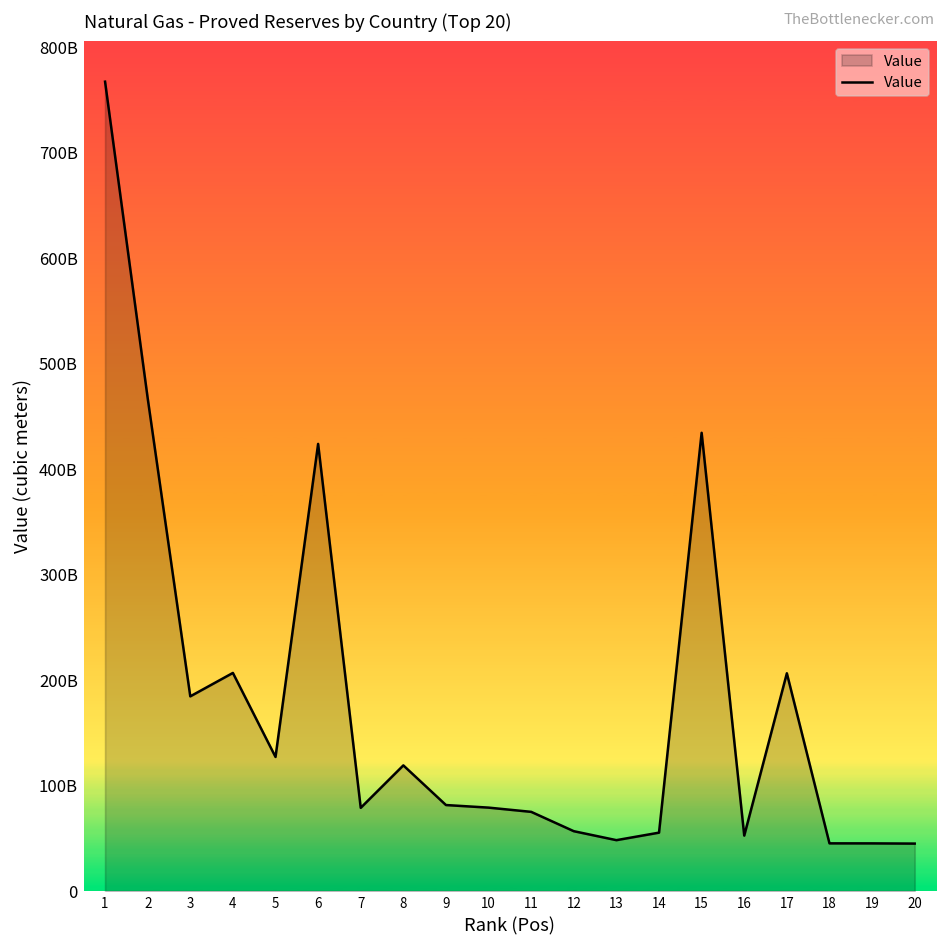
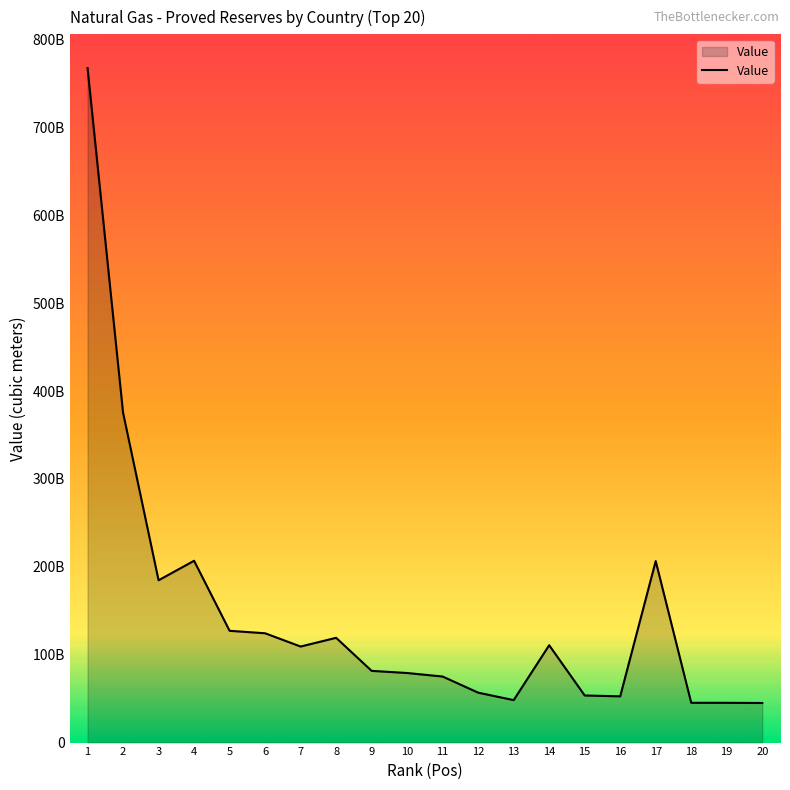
  {
    "1": 770000000000,
-   "2": 470000000000,
+   "2": 380000000000,
    "3": 180000000000,
    "4": 210000000000,
    "5": 130000000000,
-   "6": 420000000000,
-   "7": 80000000000,
+   "6": 120000000000,
+   "7": 110000000000,
    "8": 120000000000,
    "9": 80000000000,
    "10": 80000000000,
    "11": 80000000000,
    "12": 60000000000,
    "13": 50000000000,
-   "14": 60000000000,
-   "15": 430000000000,
+   "14": 110000000000,
+   "15": 50000000000,
    "16": 50000000000,
    "17": 210000000000,
    "18": 50000000000,
    "19": 50000000000,
    "20": 50000000000
  }
